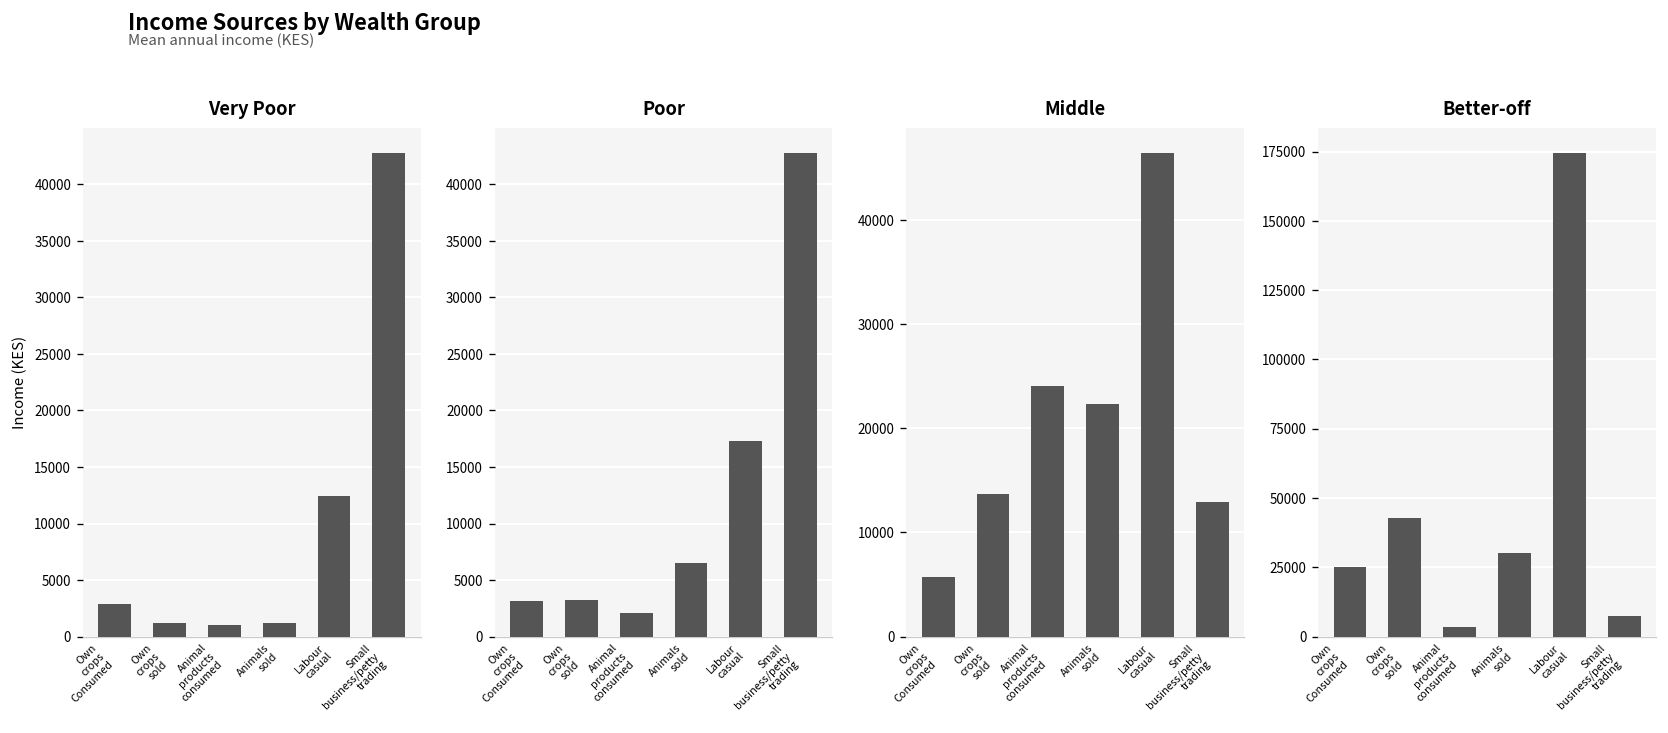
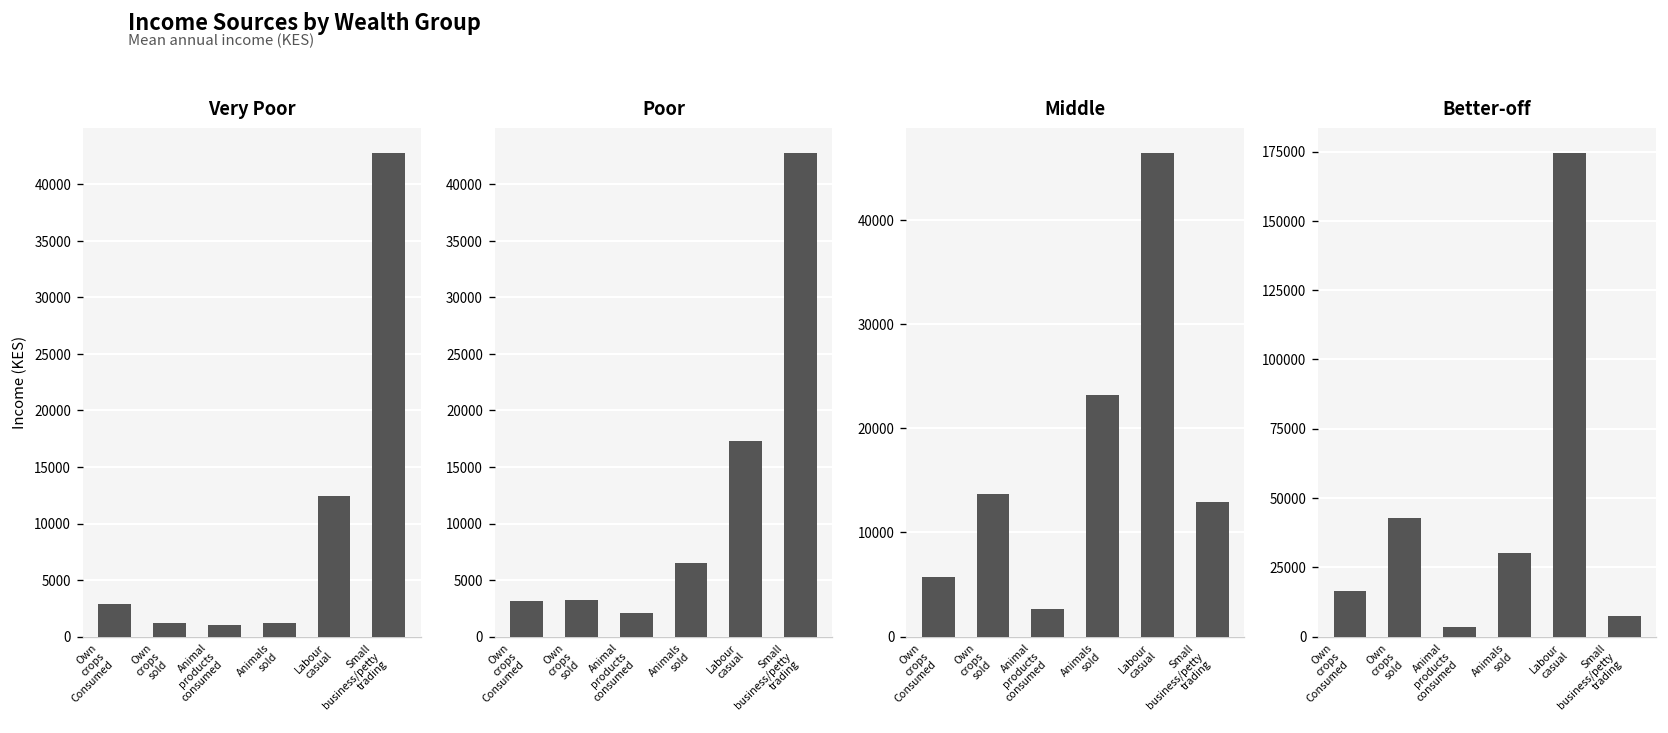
  {
    "Very Poor": {
      "Own crops Consumed": 3000,
      "Own crops sold": 1000,
      "Animal products consumed": 1000,
      "Animals sold": 1000,
      "Labour casual": 12000,
      "Small business/petty trading": 43000
    },
    "Poor": {
      "Own crops Consumed": 3000,
      "Own crops sold": 3000,
      "Animal products consumed": 2000,
      "Animals sold": 7000,
      "Labour casual": 17000,
      "Small business/petty trading": 43000
    },
    "Middle": {
      "Own crops Consumed": 6000,
      "Own crops sold": 14000,
-     "Animal products consumed": 24000,
-     "Animals sold": 22000,
+     "Animal products consumed": 3000,
+     "Animals sold": 23000,
      "Labour casual": 46000,
      "Small business/petty trading": 13000
    },
    "Better-off": {
-     "Own crops Consumed": 25000,
+     "Own crops Consumed": 16000,
      "Own crops sold": 43000,
      "Animal products consumed": 3000,
      "Animals sold": 30000,
      "Labour casual": 175000,
      "Small business/petty trading": 7000
    }
  }
